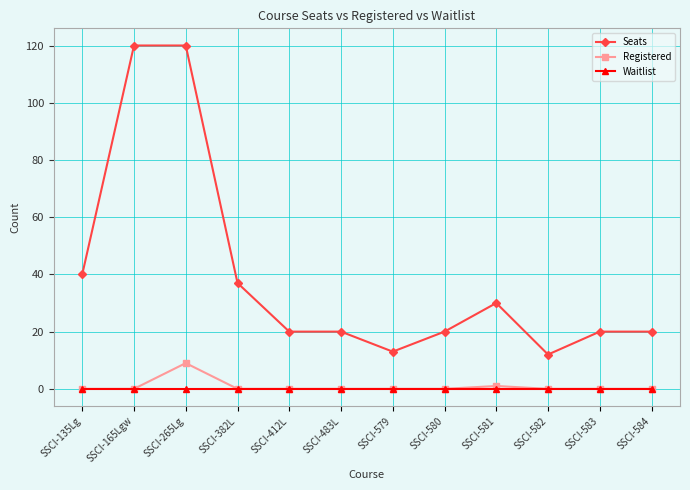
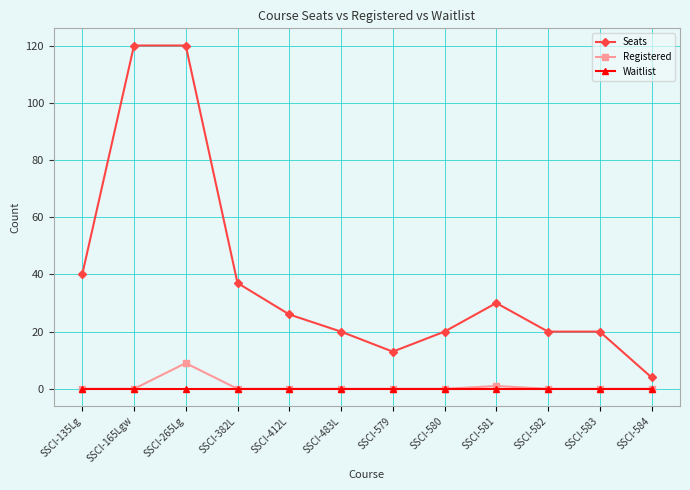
  {
    "Seats": {
      "SSCI-135Lg": 40,
      "SSCI-165Lgw": 120,
      "SSCI-265Lg": 120,
      "SSCI-382L": 37,
-     "SSCI-412L": 20,
+     "SSCI-412L": 26,
      "SSCI-483L": 20,
      "SSCI-579": 13,
      "SSCI-580": 20,
      "SSCI-581": 30,
-     "SSCI-582": 12,
+     "SSCI-582": 20,
      "SSCI-583": 20,
-     "SSCI-584": 20
+     "SSCI-584": 4
    },
    "Registered": {
      "SSCI-265Lg": 9,
      "SSCI-581": 1
    },
    "Waitlist": {
      "SSCI-265Lg": 0,
      "SSCI-581": 0
    }
  }
